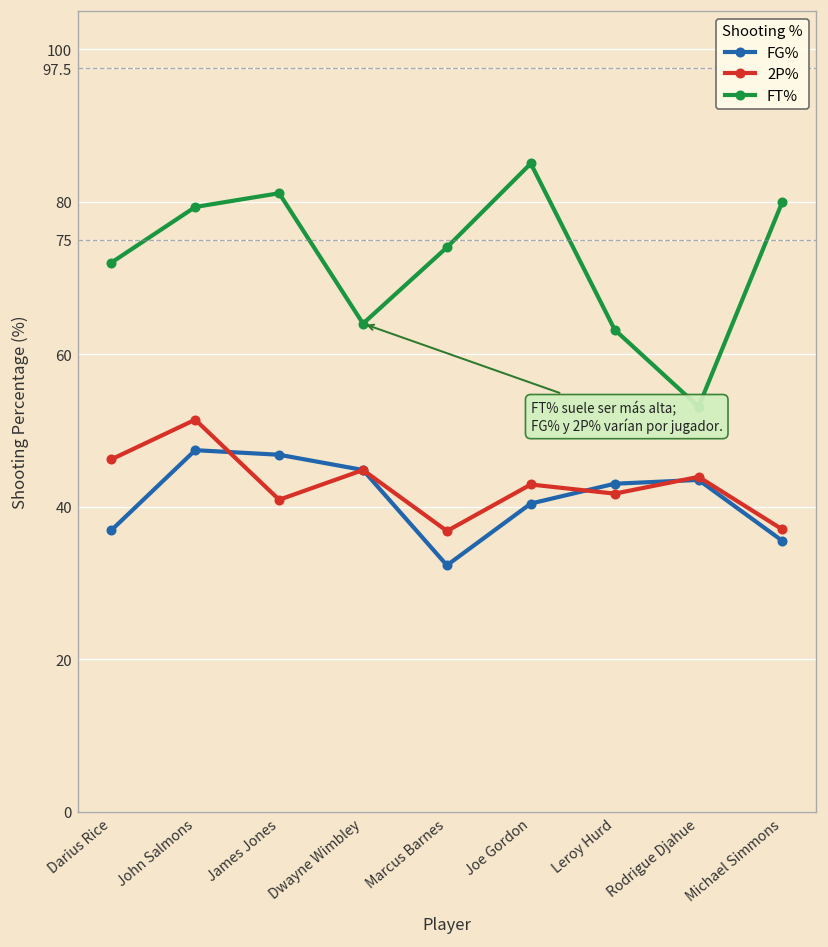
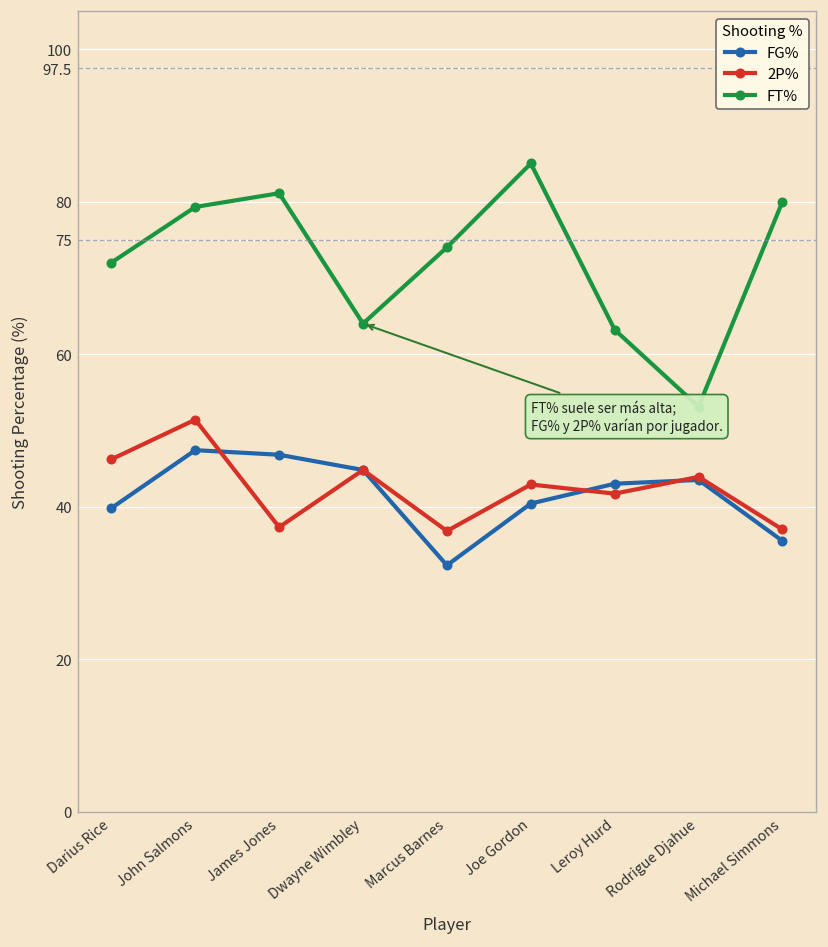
  {
    "FG%": {
-     "Darius Rice": 37,
+     "Darius Rice": 40,
      "John Salmons": 47,
      "James Jones": 47,
      "Marcus Barnes": 32,
      "Joe Gordon": 40,
      "Leroy Hurd": 43,
      "Rodrigue Djahue": 44,
      "Michael Simmons": 36
    },
    "2P%": {
      "Darius Rice": 46,
      "John Salmons": 51,
-     "James Jones": 41,
+     "James Jones": 37,
      "Marcus Barnes": 37,
      "Joe Gordon": 43,
      "Leroy Hurd": 42,
      "Rodrigue Djahue": 44,
      "Michael Simmons": 37
    },
    "FT%": {
      "Darius Rice": 72,
      "John Salmons": 79,
      "James Jones": 81,
      "Dwayne Wimbley": 64,
      "Marcus Barnes": 74,
      "Joe Gordon": 85,
      "Michael Simmons": 80
    }
  }
